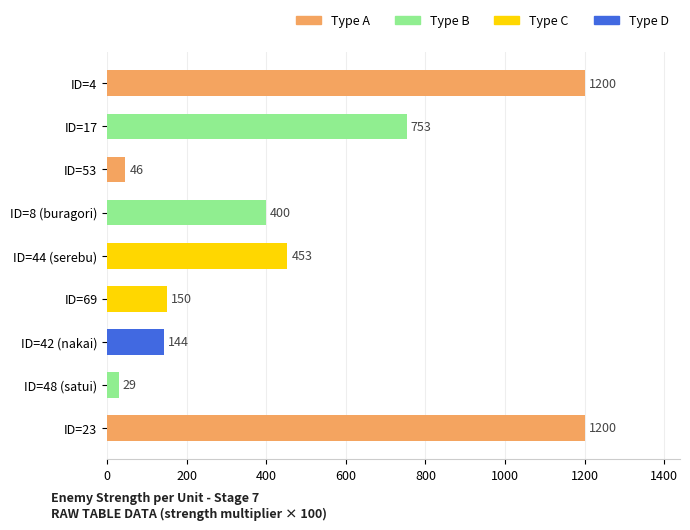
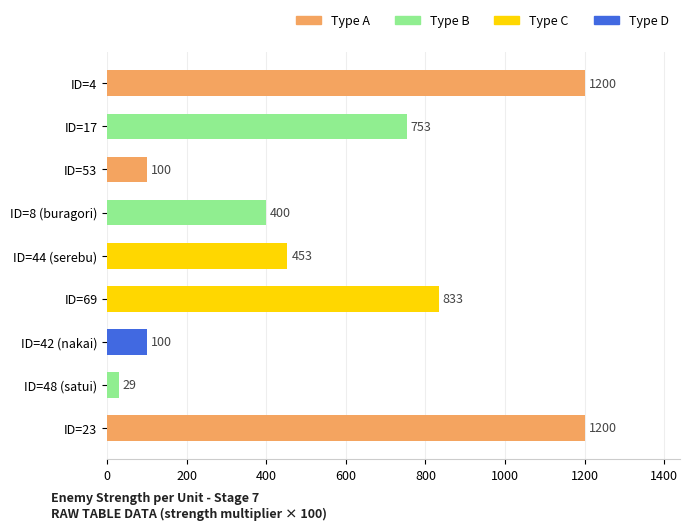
  {
    "ID=4": 1200,
    "ID=17": 753,
-   "ID=53": 46,
+   "ID=53": 100,
    "ID=8 (buragori)": 400,
    "ID=44 (serebu)": 453,
-   "ID=69": 150,
-   "ID=42 (nakai)": 144,
+   "ID=69": 833,
+   "ID=42 (nakai)": 100,
    "ID=48 (satui)": 29,
    "ID=23": 1200
  }
